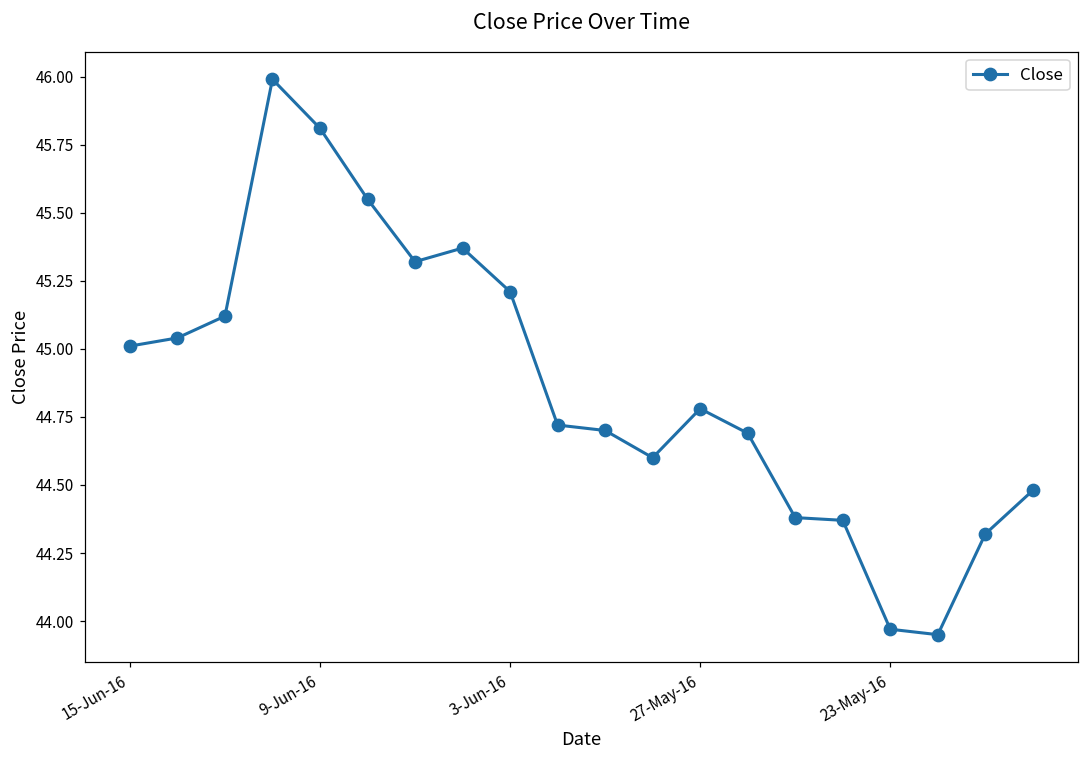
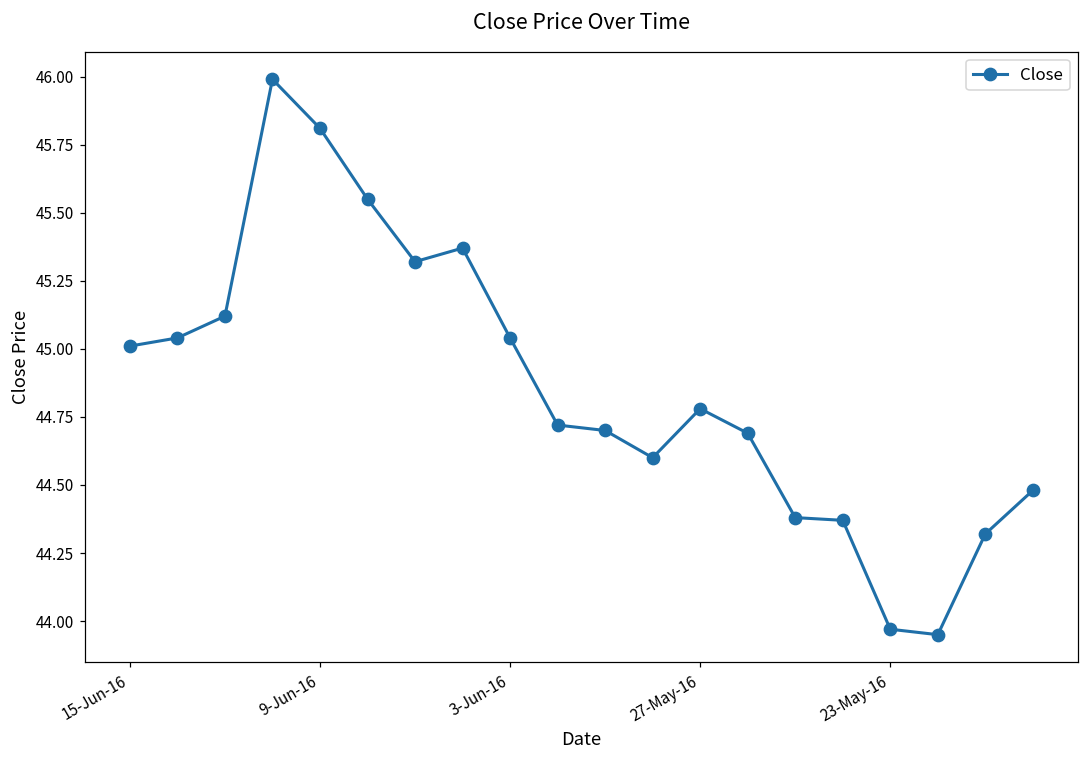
  {
    "15-Jun-16": 45.01,
    "9-Jun-16": 45.81,
-   "3-Jun-16": 45.21,
+   "3-Jun-16": 45.04,
    "27-May-16": 44.78,
    "23-May-16": 43.97
  }
